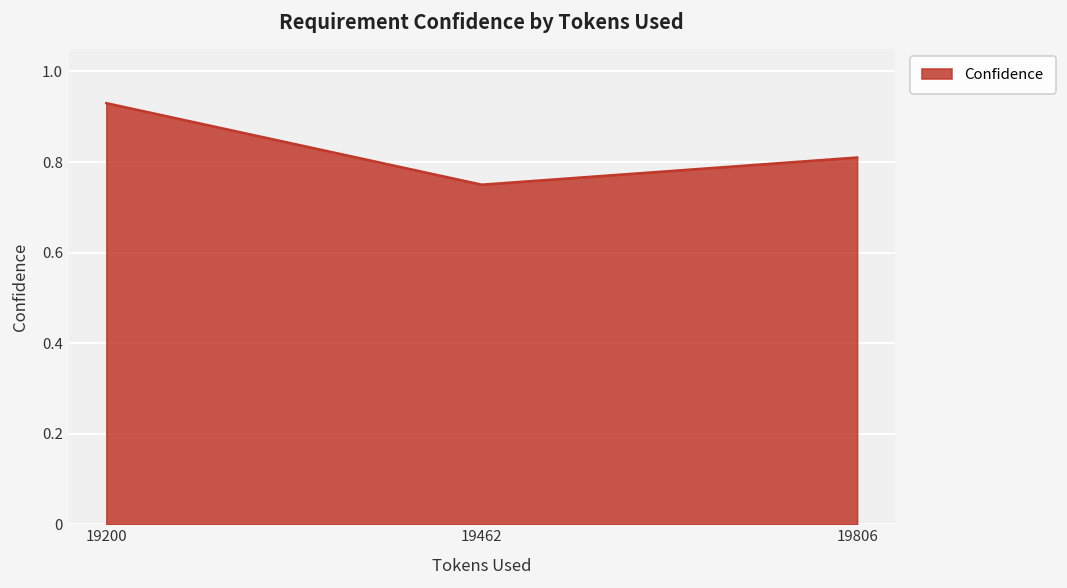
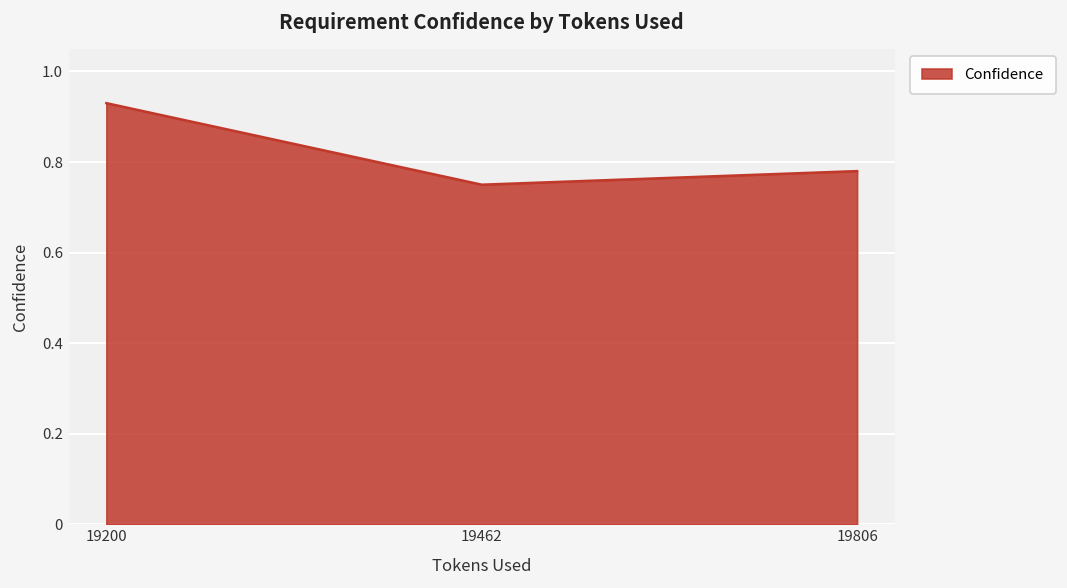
  {
    "19200": 0.93,
    "19462": 0.75,
-   "19806": 0.81
+   "19806": 0.78
  }
